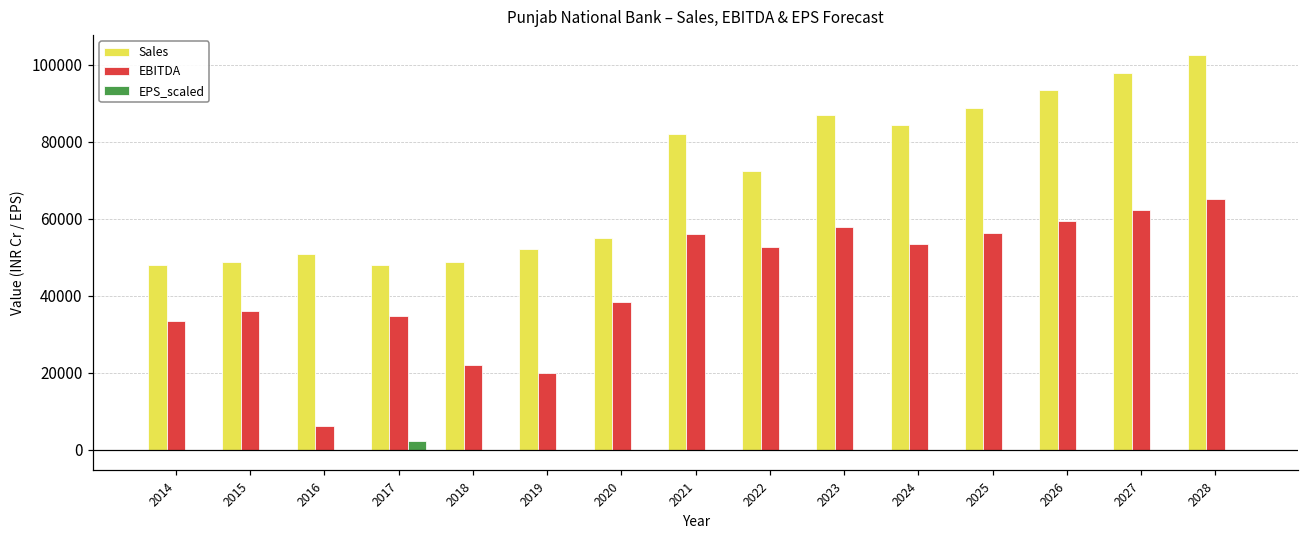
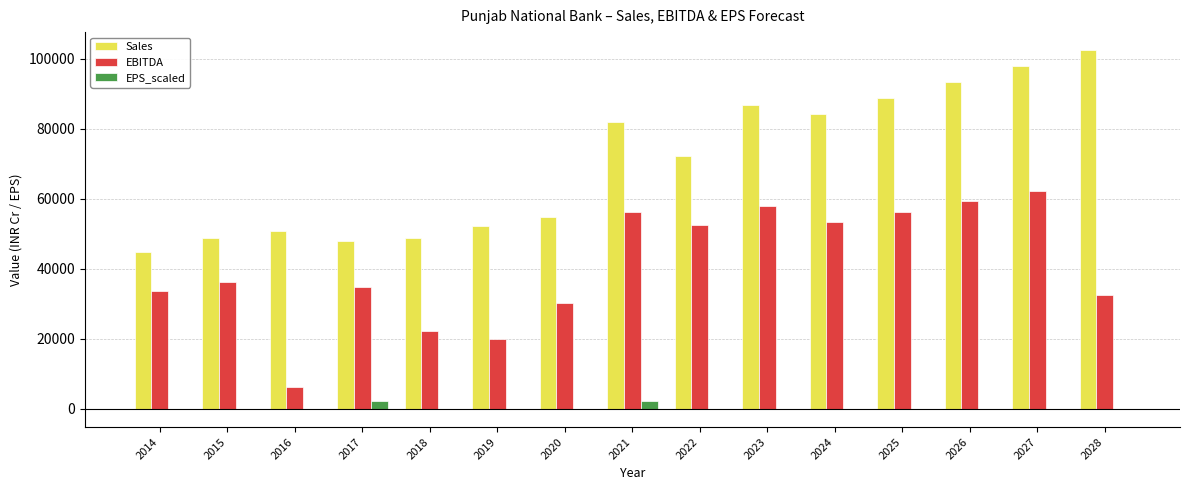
  {
    "Sales": {
-     "2014": 48000,
+     "2014": 45000,
      "2015": 49000,
      "2016": 51000,
      "2017": 48000,
      "2018": 49000,
      "2019": 52000,
      "2020": 55000,
      "2021": 82000,
      "2022": 72000,
      "2023": 87000,
      "2024": 84000,
      "2025": 89000,
      "2026": 93000,
      "2027": 98000,
      "2028": 102000
    },
    "EBITDA": {
      "2014": 34000,
      "2015": 36000,
      "2016": 6000,
      "2017": 35000,
      "2018": 22000,
      "2019": 20000,
-     "2020": 38000,
+     "2020": 30000,
      "2021": 56000,
      "2022": 53000,
      "2023": 58000,
      "2024": 53000,
      "2025": 56000,
      "2026": 59000,
      "2027": 62000,
-     "2028": 65000
+     "2028": 33000
    },
    "EPS_scaled": {
      "2017": 2000,
-     "2021": 0
+     "2021": 2000
    }
  }
